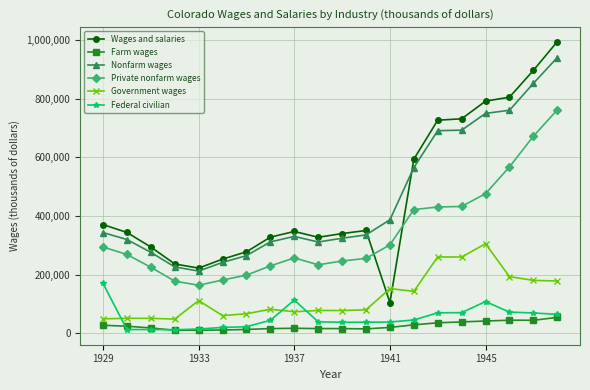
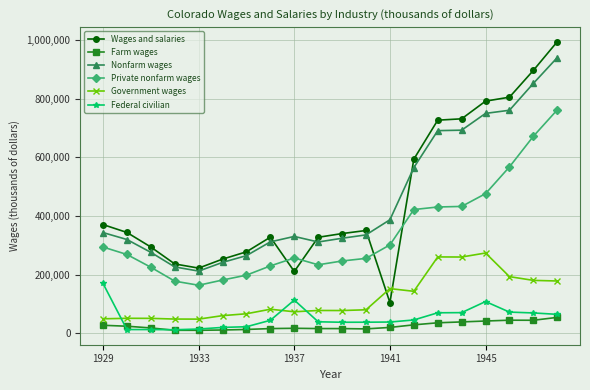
  {
    "Wages and salaries": {
      "1929": "370,000",
      "1933": "220,000",
-     "1937": "350,000",
+     "1937": "210,000",
      "1941": "100,000",
      "1945": "790,000"
    },
    "Government wages": {
      "1929": "50,000",
-     "1933": "110,000",
+     "1933": "50,000",
      "1937": "70,000",
      "1941": "150,000",
-     "1945": "310,000"
+     "1945": "270,000"
    },
    "Federal civilian": {
      "1929": "170,000",
      "1937": "110,000",
      "1941": "40,000",
      "1945": "110,000"
    }
  }
